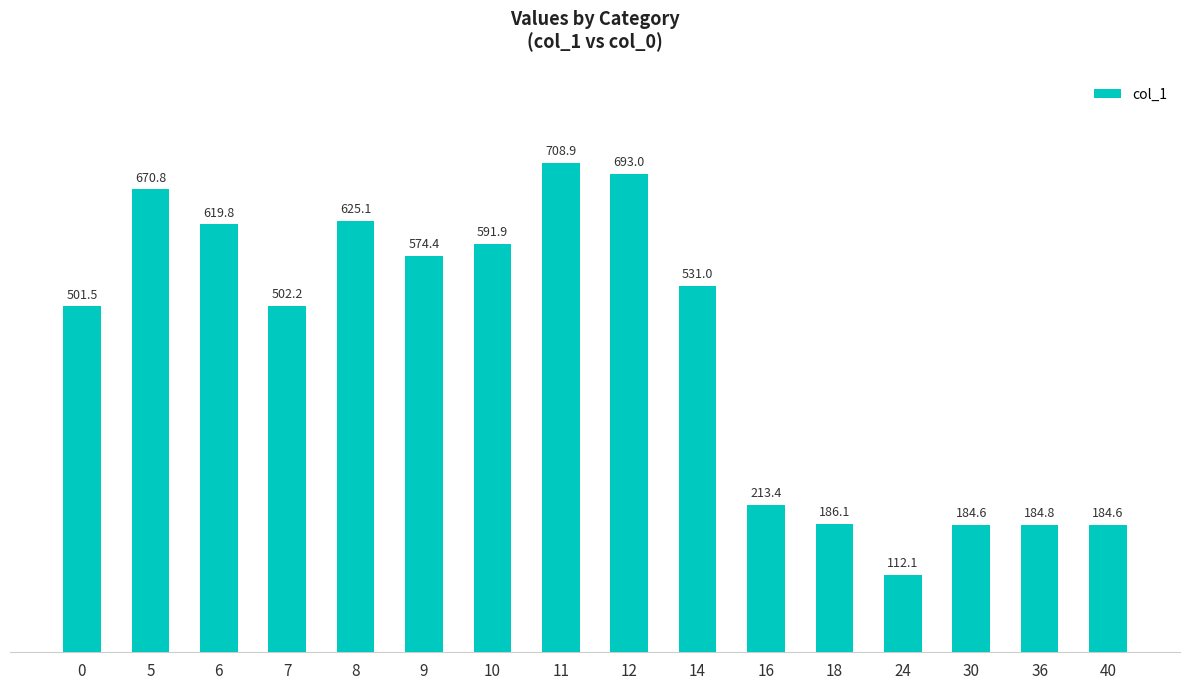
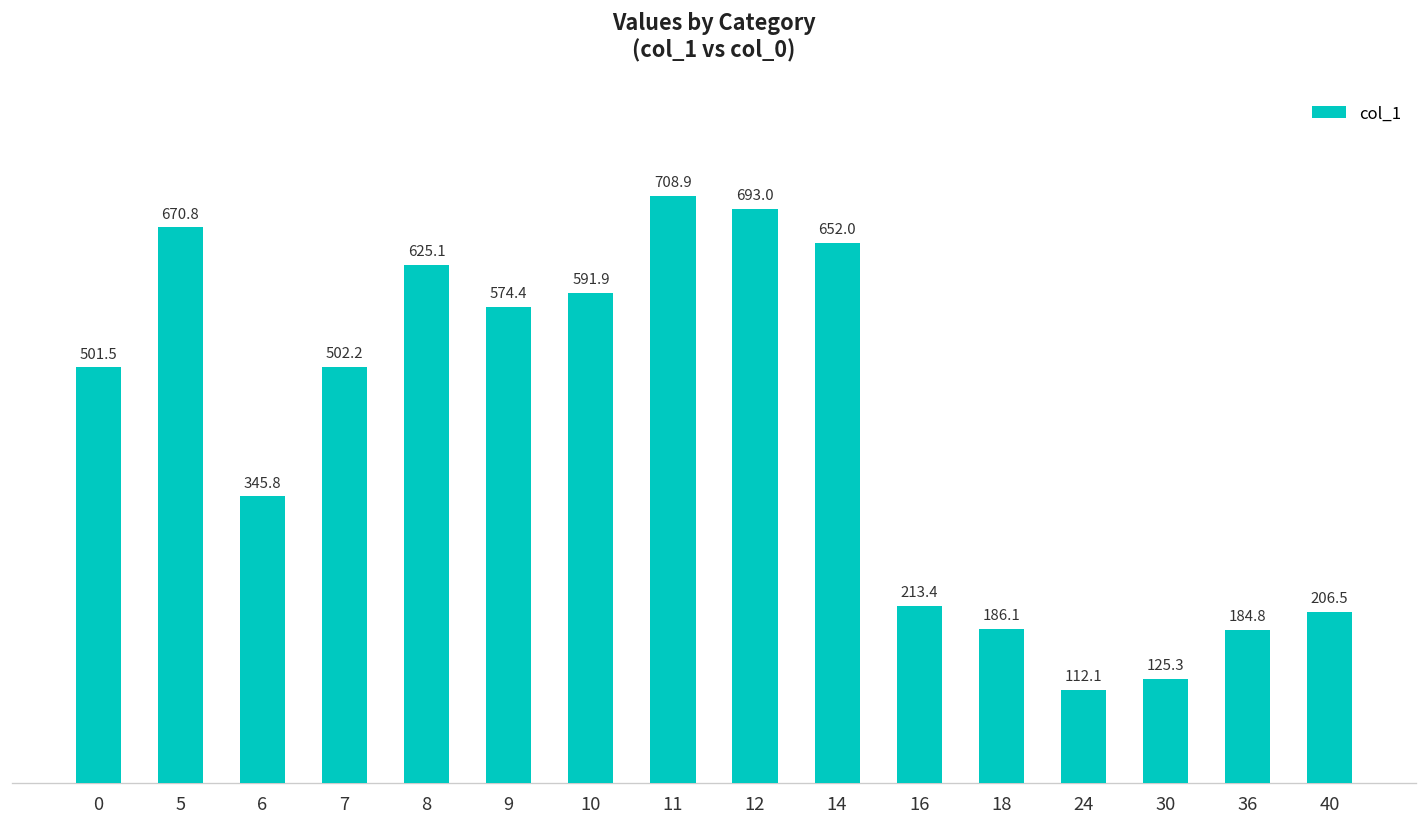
  {
    "0": 501.5,
    "5": 670.8,
-   "6": 619.8,
+   "6": 345.8,
    "7": 502.2,
    "8": 625.1,
    "9": 574.4,
    "10": 591.9,
    "11": 708.9,
    "12": 693.0,
-   "14": 531.0,
+   "14": 652.0,
    "16": 213.4,
    "18": 186.1,
    "24": 112.1,
-   "30": 184.6,
+   "30": 125.3,
    "36": 184.8,
-   "40": 184.6
+   "40": 206.5
  }
